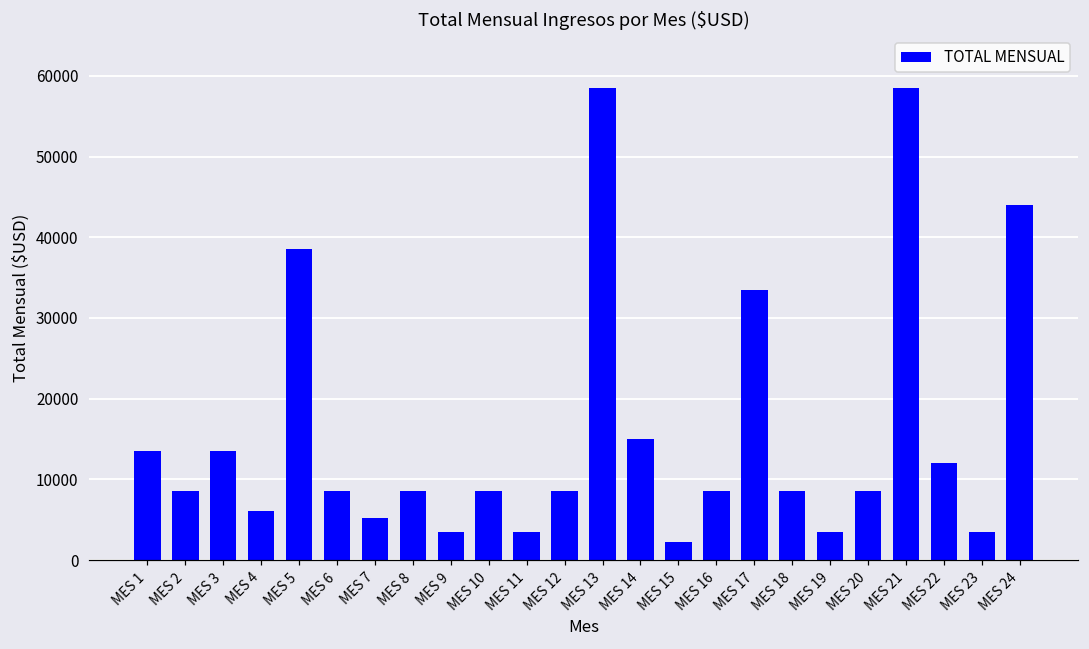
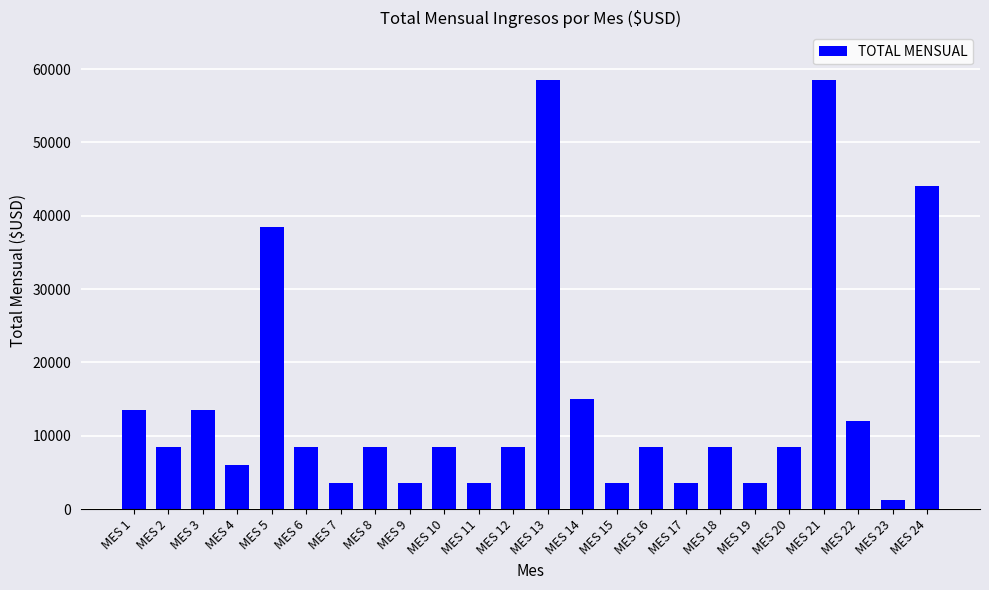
  {
    "MES 1": 14000,
    "MES 2": 9000,
    "MES 3": 14000,
    "MES 4": 6000,
    "MES 5": 39000,
    "MES 6": 9000,
-   "MES 7": 5000,
+   "MES 7": 4000,
    "MES 8": 9000,
    "MES 9": 4000,
    "MES 10": 9000,
    "MES 11": 4000,
    "MES 12": 9000,
    "MES 13": 59000,
    "MES 14": 15000,
-   "MES 15": 2000,
+   "MES 15": 4000,
    "MES 16": 9000,
-   "MES 17": 33000,
+   "MES 17": 4000,
    "MES 18": 9000,
    "MES 19": 4000,
    "MES 20": 9000,
    "MES 21": 59000,
    "MES 22": 12000,
-   "MES 23": 4000,
+   "MES 23": 1000,
    "MES 24": 44000
  }
